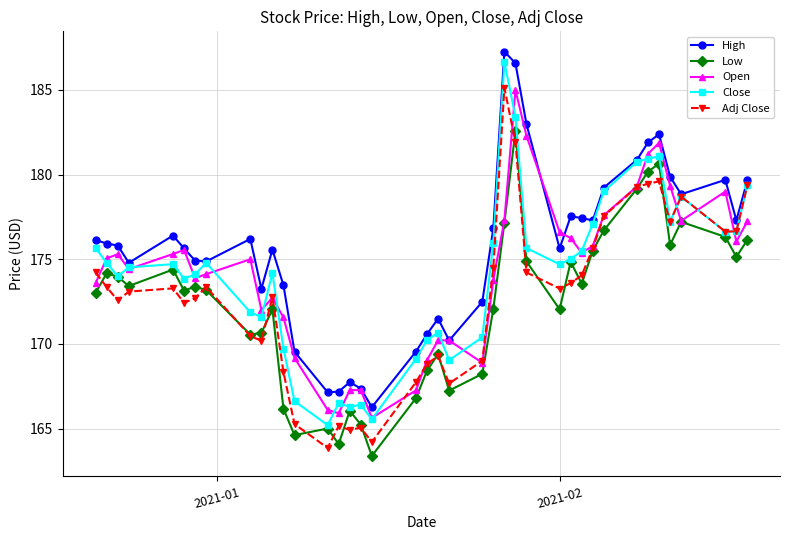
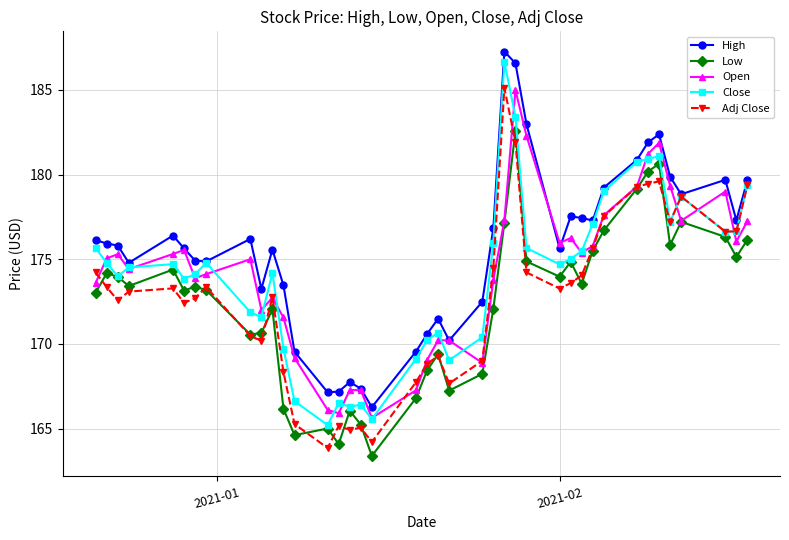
  {
    "High": {
      "2021-02": 175.6
    },
    "Low": {
-     "2021-02": 172.0
+     "2021-02": 174.0
    },
    "Open": {
-     "2021-02": 176.6
+     "2021-02": 176.0
    },
    "Close": {
      "2021-02": 174.7
    },
    "Adj Close": {
      "2021-02": 173.3
    }
  }
